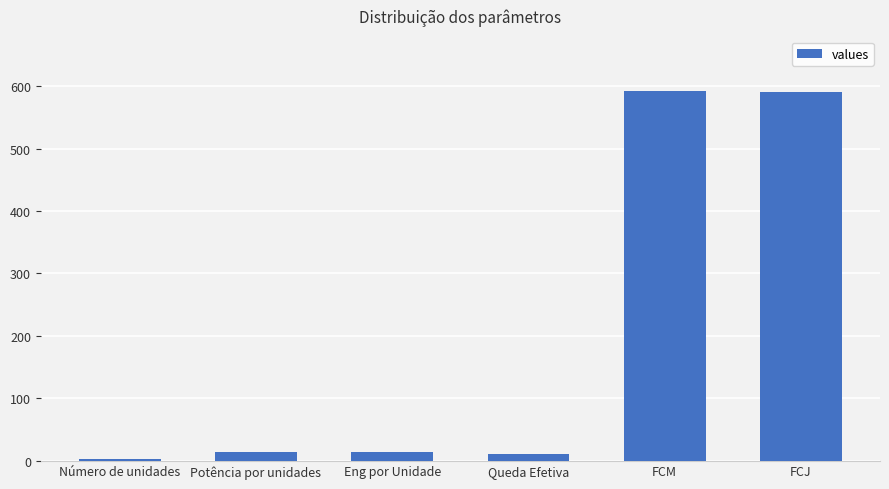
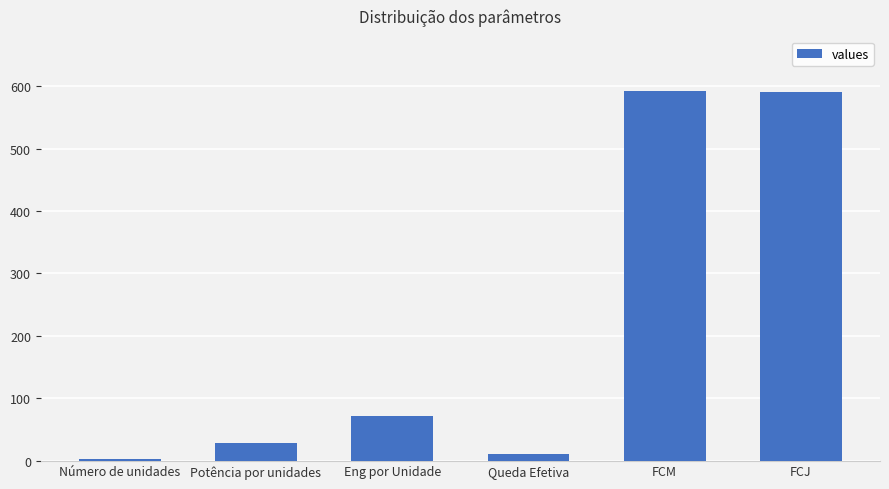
  {
-   "Potência por unidades": 10,
-   "Eng por Unidade": 10,
+   "Potência por unidades": 30,
+   "Eng por Unidade": 70,
    "Queda Efetiva": 10,
    "FCM": 590,
    "FCJ": 590
  }
